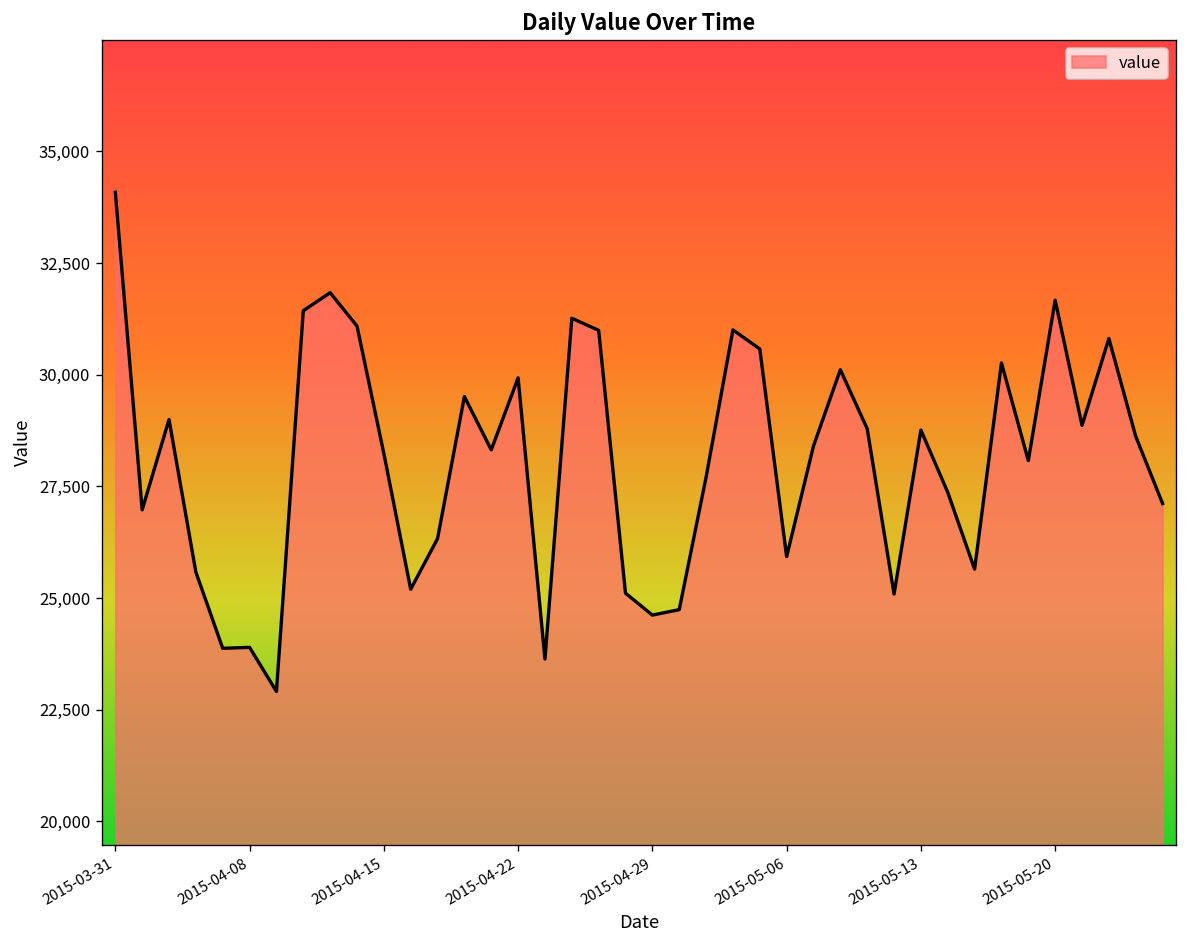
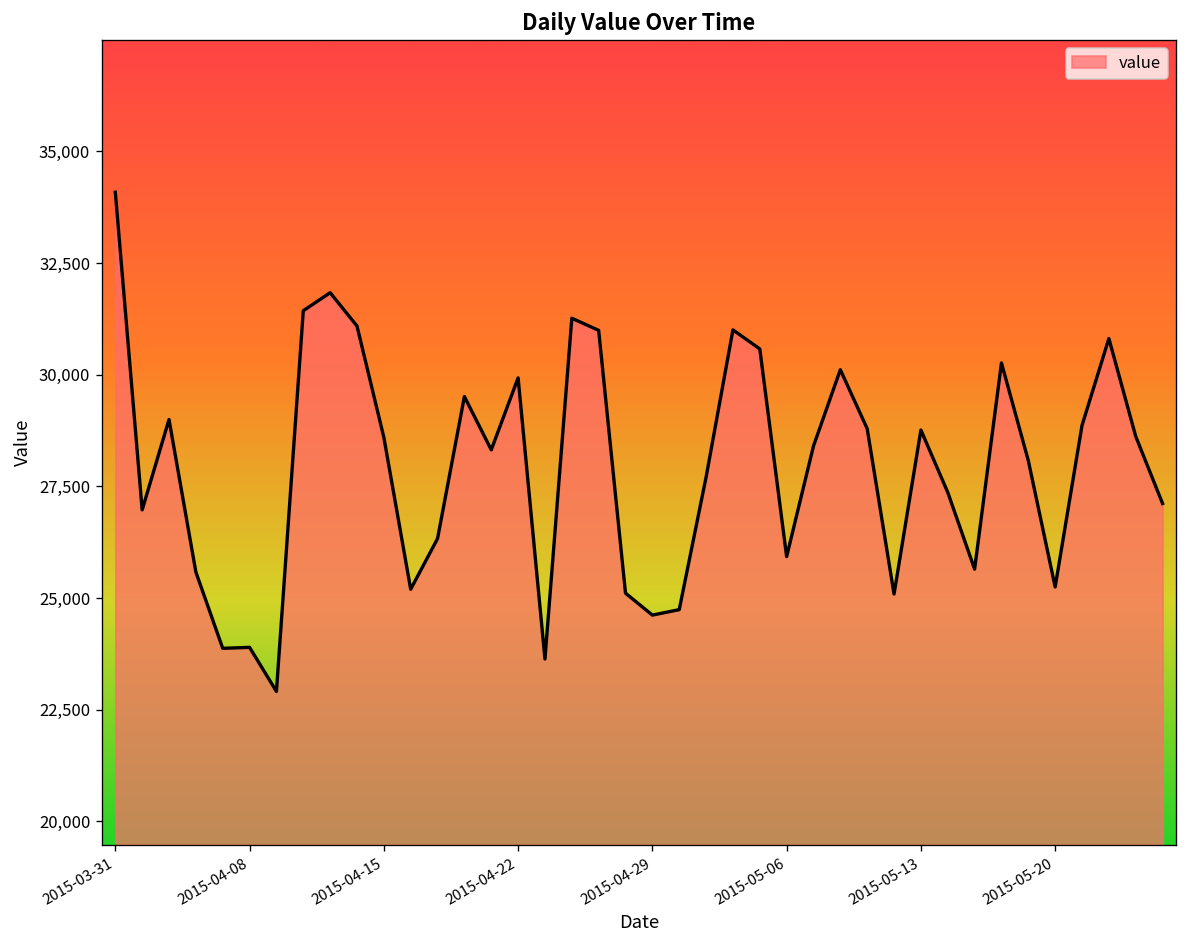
  {
    "2015-03-31": "34,100",
    "2015-04-08": "23,900",
-   "2015-04-15": "28,200",
+   "2015-04-15": "28,600",
    "2015-04-22": "29,900",
    "2015-04-29": "24,600",
    "2015-05-06": "25,900",
    "2015-05-13": "28,800",
-   "2015-05-20": "31,700"
+   "2015-05-20": "25,200"
  }
